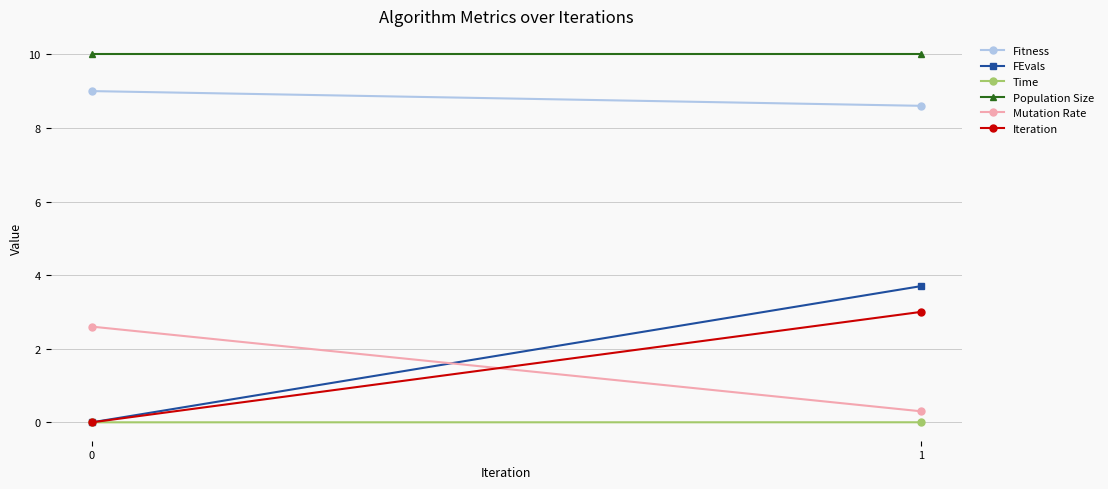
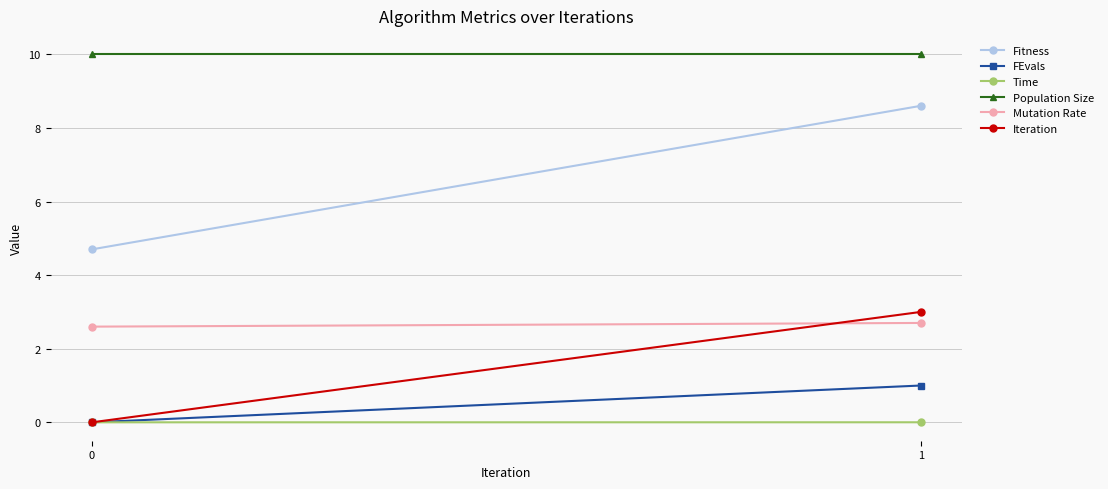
  {
    "Fitness": {
-     "0": 9.0,
+     "0": 4.7,
      "1": 8.6
    },
    "FEvals": {
-     "1": 3.7
+     "1": 1.0
    },
    "Time": {
      "1": 0.0
    },
    "Population Size": {
      "0": 10.0,
      "1": 10.0
    },
    "Mutation Rate": {
      "0": 2.6,
-     "1": 0.3
+     "1": 2.7
    },
    "Iteration": {
      "1": 3.0
    }
  }
